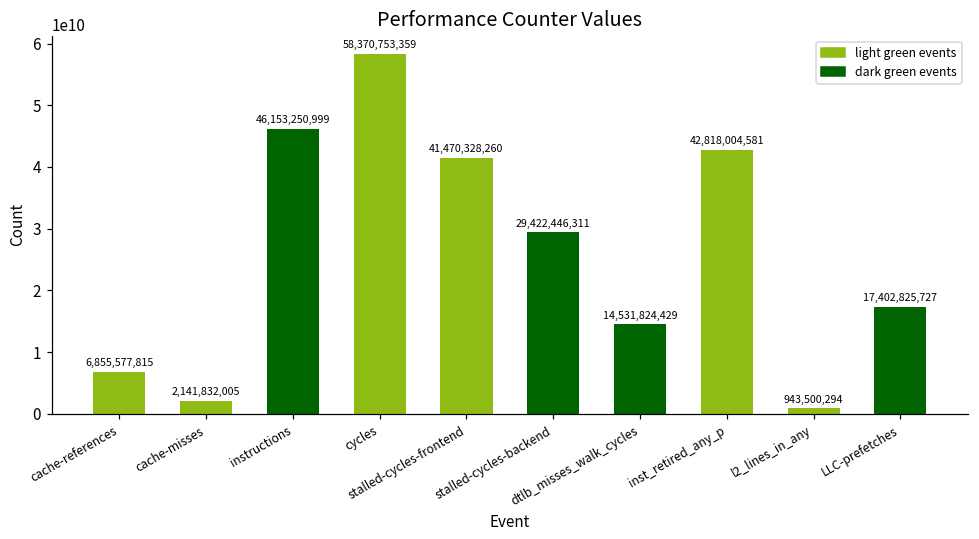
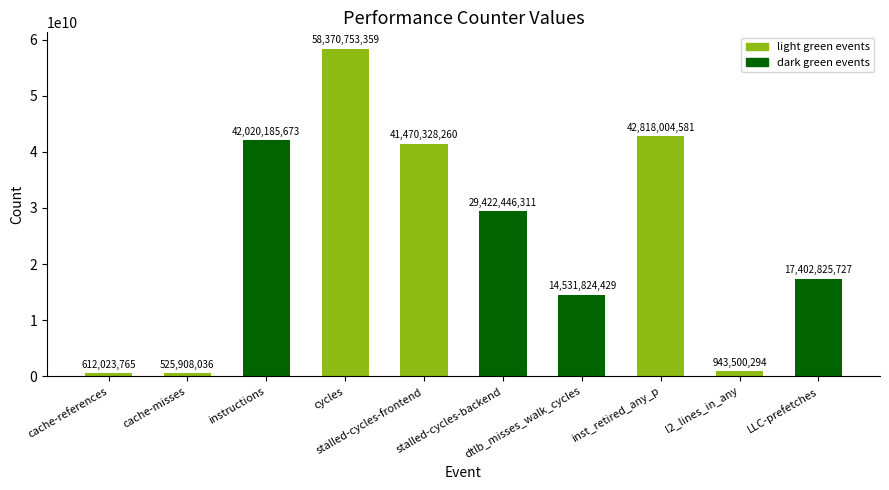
  {
-   "cache-references": "6,855,577,815",
-   "cache-misses": "2,141,832,005",
-   "instructions": "46,153,250,999",
+   "cache-references": "612,023,765",
+   "cache-misses": "525,908,036",
+   "instructions": "42,020,185,673",
    "cycles": "58,370,753,359",
    "stalled-cycles-frontend": "41,470,328,260",
    "stalled-cycles-backend": "29,422,446,311",
    "dtlb_misses_walk_cycles": "14,531,824,429",
    "inst_retired_any_p": "42,818,004,581",
    "l2_lines_in_any": "943,500,294",
    "LLC-prefetches": "17,402,825,727"
  }
